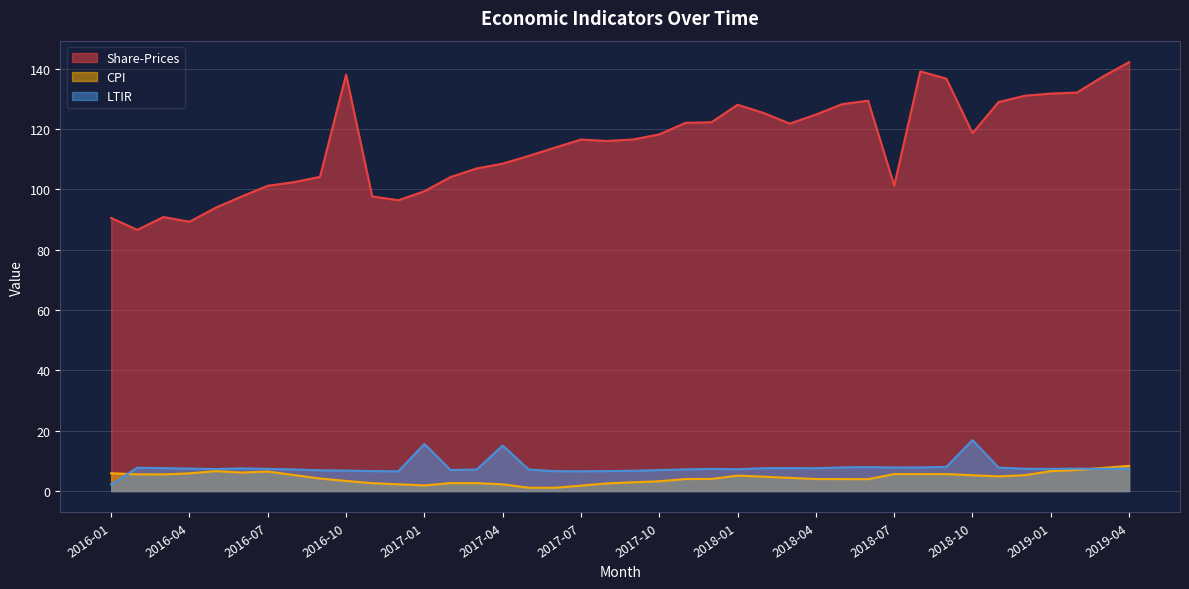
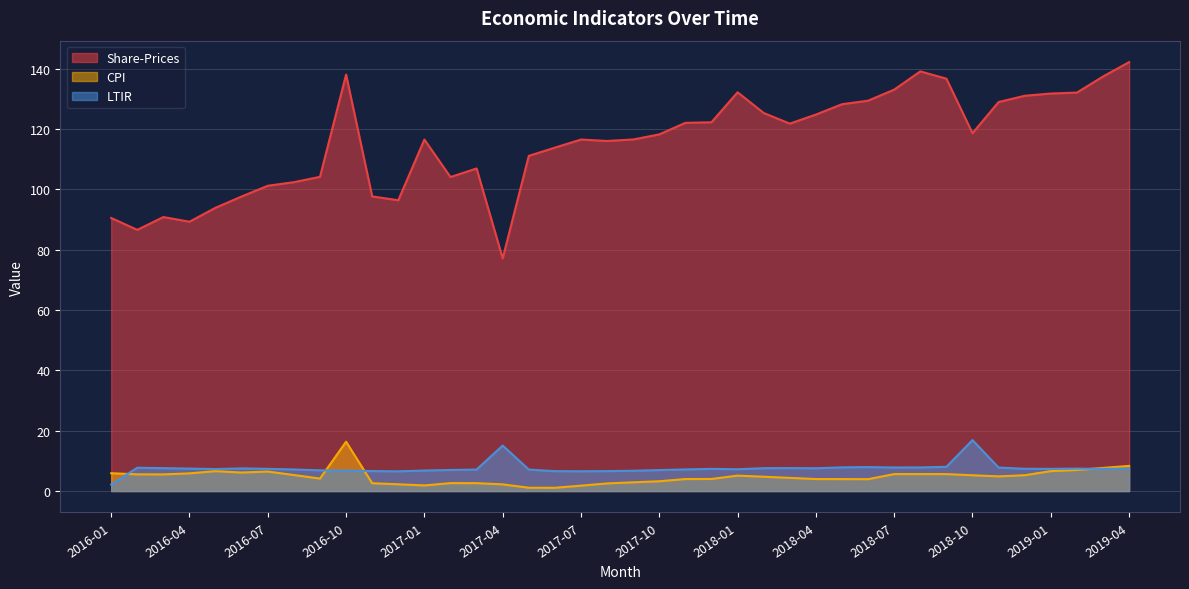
  {
    "Share-Prices": {
      "2016-01": 91,
      "2016-04": 89,
      "2016-07": 101,
      "2016-10": 138,
-     "2017-01": 99,
-     "2017-04": 109,
+     "2017-01": 117,
+     "2017-04": 77,
      "2017-07": 117,
      "2017-10": 118,
-     "2018-01": 128,
+     "2018-01": 132,
      "2018-04": 125,
-     "2018-07": 101,
+     "2018-07": 133,
      "2018-10": 119,
      "2019-01": 132,
      "2019-04": 142
    },
    "CPI": {
      "2016-01": 6,
      "2016-04": 6,
      "2016-07": 6,
-     "2016-10": 3,
+     "2016-10": 16,
      "2017-01": 2,
      "2017-04": 2,
      "2017-07": 2,
      "2017-10": 3,
      "2018-01": 5,
      "2018-04": 4,
      "2018-07": 6,
      "2018-10": 5,
      "2019-04": 8
    },
    "LTIR": {
      "2016-01": 2,
      "2016-04": 7,
      "2016-07": 7,
      "2016-10": 7,
-     "2017-01": 16,
+     "2017-01": 7,
      "2017-04": 15,
      "2017-07": 7,
      "2017-10": 7,
      "2018-01": 7,
      "2018-04": 8,
      "2018-07": 8,
      "2018-10": 17,
      "2019-04": 7
    }
  }
